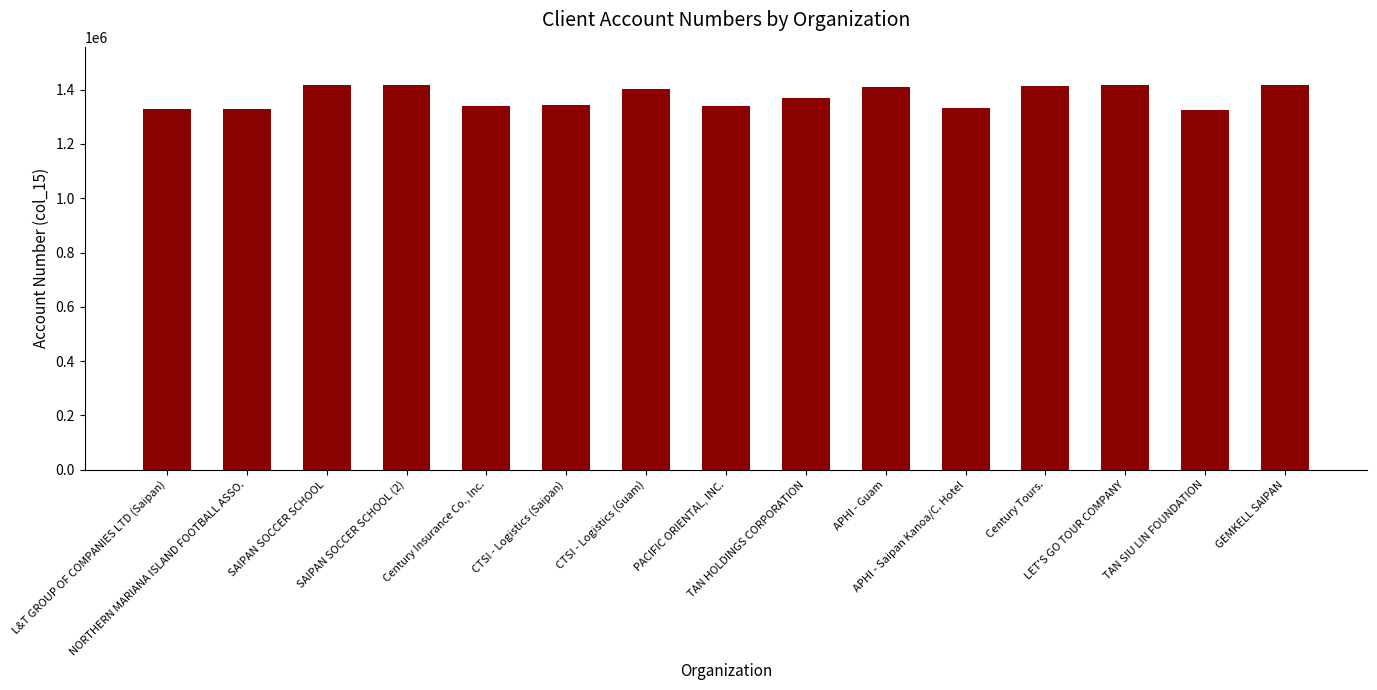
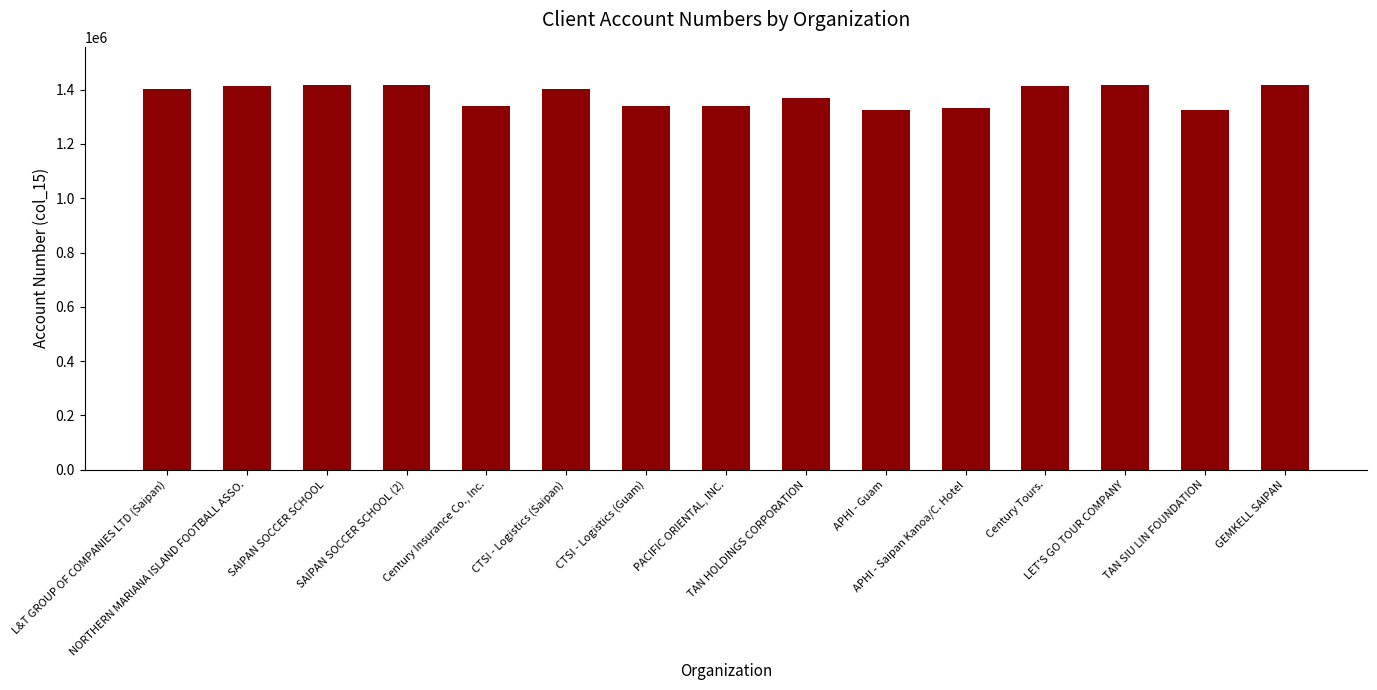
  {
-   "L&T GROUP OF COMPANIES LTD (Saipan)": 1330000,
-   "NORTHERN MARIANA ISLAND FOOTBALL ASSO.": 1330000,
+   "L&T GROUP OF COMPANIES LTD (Saipan)": 1400000,
+   "NORTHERN MARIANA ISLAND FOOTBALL ASSO.": 1410000,
    "SAIPAN SOCCER SCHOOL": 1420000,
    "SAIPAN SOCCER SCHOOL (2)": 1420000,
    "Century Insurance Co., Inc.": 1340000,
-   "CTSI - Logistics (Saipan)": 1340000,
-   "CTSI - Logistics (Guam)": 1400000,
+   "CTSI - Logistics (Saipan)": 1400000,
+   "CTSI - Logistics (Guam)": 1340000,
    "PACIFIC ORIENTAL, INC.": 1340000,
    "TAN HOLDINGS CORPORATION": 1370000,
-   "APHI - Guam": 1410000,
+   "APHI - Guam": 1320000,
    "APHI - Saipan Kanoa/C. Hotel": 1330000,
    "Century Tours.": 1410000,
    "LET'S GO TOUR COMPANY": 1420000,
    "TAN SIU LIN FOUNDATION": 1330000,
    "GEMKELL SAIPAN": 1420000
  }
